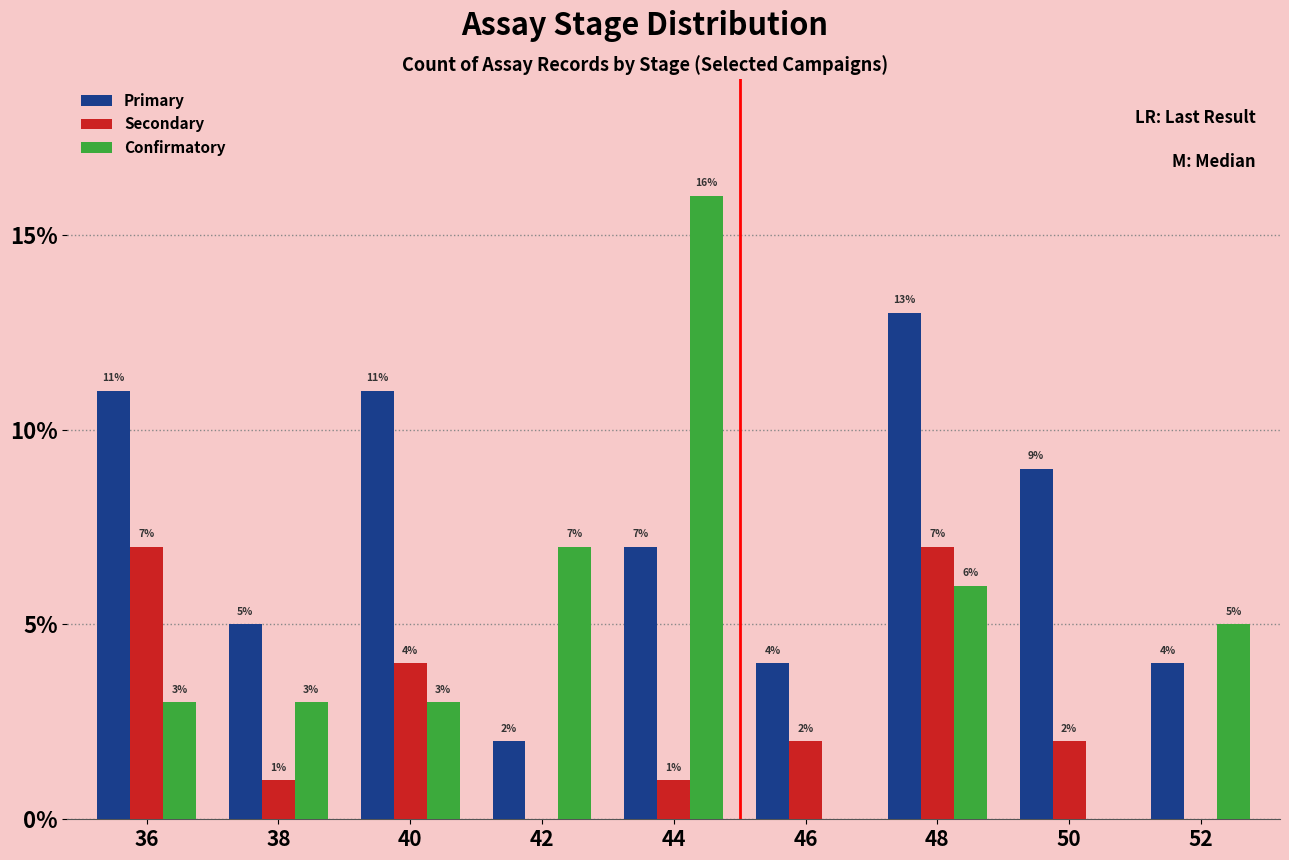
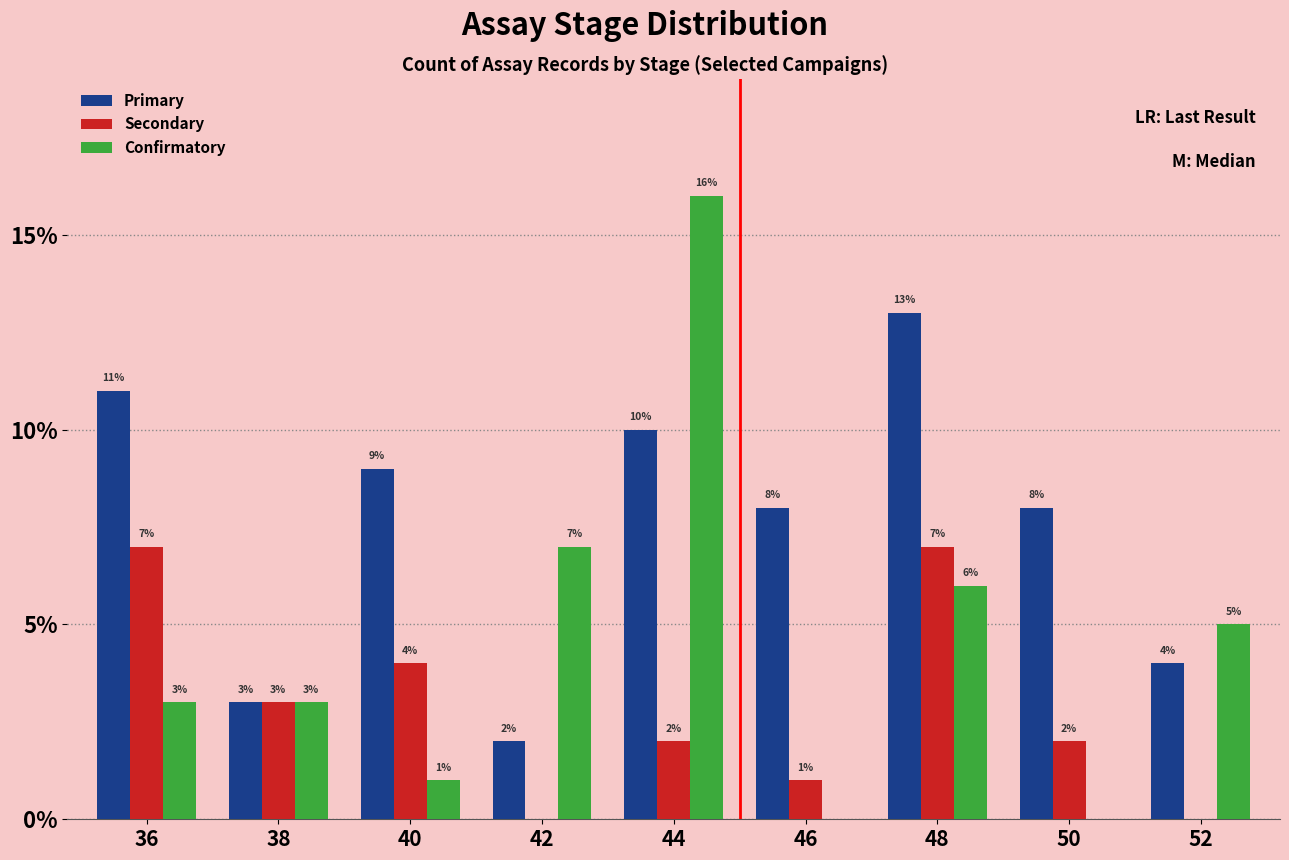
  {
    "Primary": {
      "36": "11%",
-     "38": "5%",
-     "40": "11%",
+     "38": "3%",
+     "40": "9%",
      "42": "2%",
-     "44": "7%",
-     "46": "4%",
+     "44": "10%",
+     "46": "8%",
      "48": "13%",
-     "50": "9%",
+     "50": "8%",
      "52": "4%"
    },
    "Secondary": {
      "36": "7%",
-     "38": "1%",
+     "38": "3%",
      "40": "4%",
-     "44": "1%",
-     "46": "2%",
+     "44": "2%",
+     "46": "1%",
      "48": "7%",
      "50": "2%"
    },
    "Confirmatory": {
      "36": "3%",
      "38": "3%",
-     "40": "3%",
+     "40": "1%",
      "42": "7%",
      "44": "16%",
      "48": "6%",
      "52": "5%"
    }
  }
